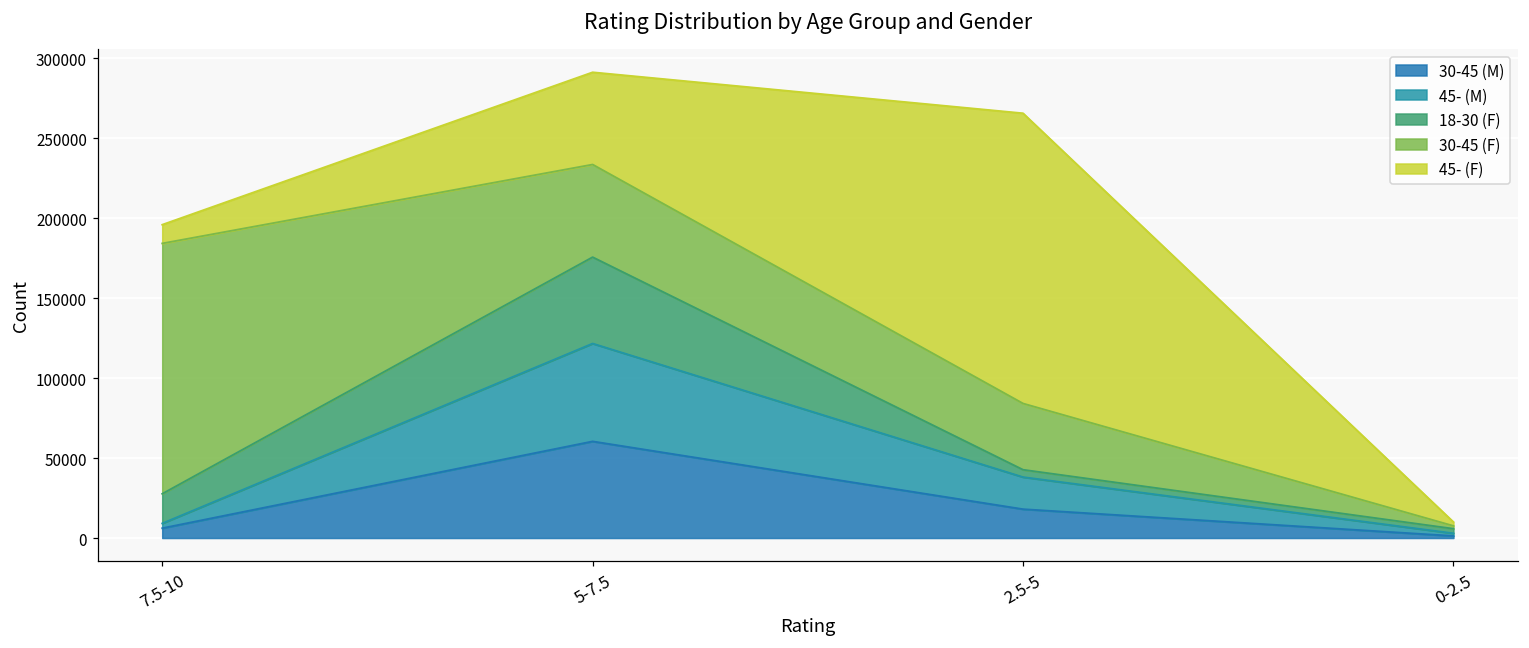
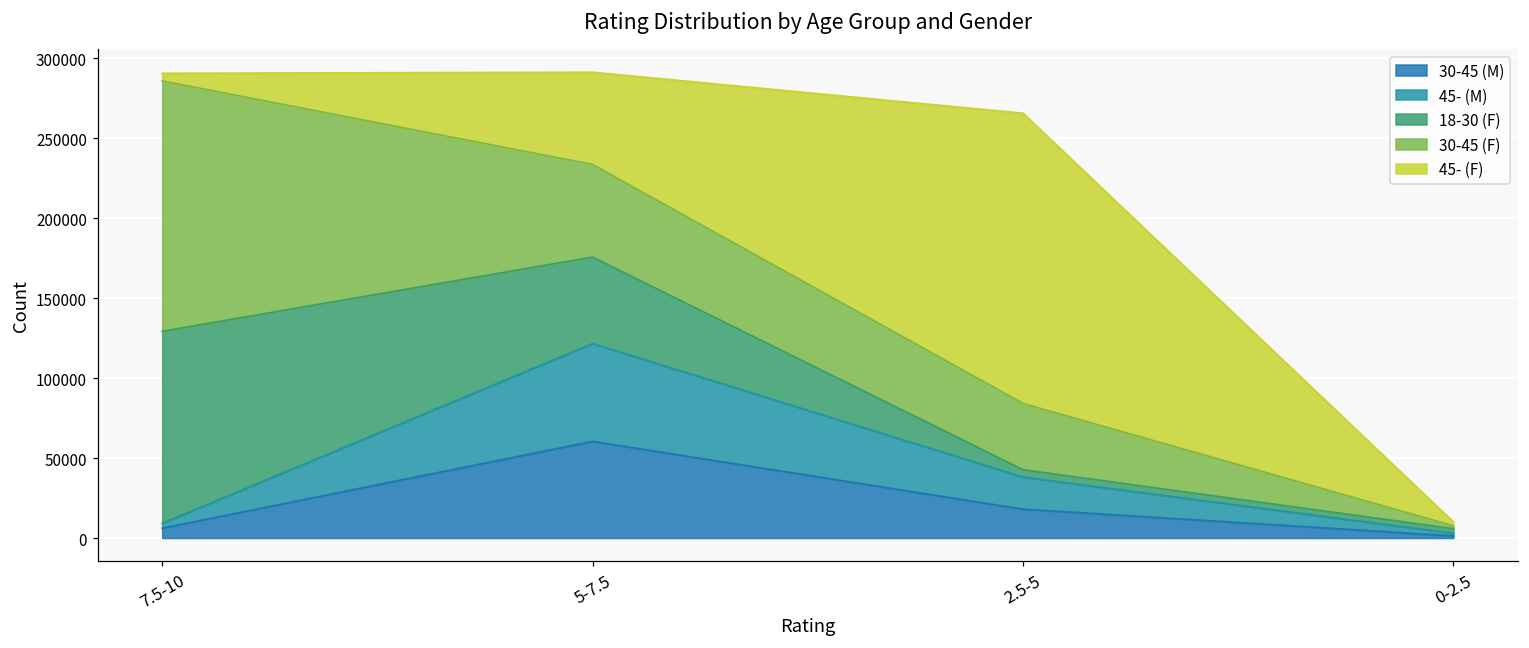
  {
    "18-30 (F)": {
-     "7.5-10": 18000,
+     "7.5-10": 120000,
      "5-7.5": 54000,
      "2.5-5": 5000,
      "0-2.5": 3000
    },
    "30-45 (F)": {
      "7.5-10": 157000,
      "5-7.5": 58000,
      "2.5-5": 41000,
      "0-2.5": 2000
    },
    "45- (F)": {
-     "7.5-10": 12000,
+     "7.5-10": 5000,
      "5-7.5": 58000,
      "2.5-5": 181000,
      "0-2.5": 2000
    }
  }
